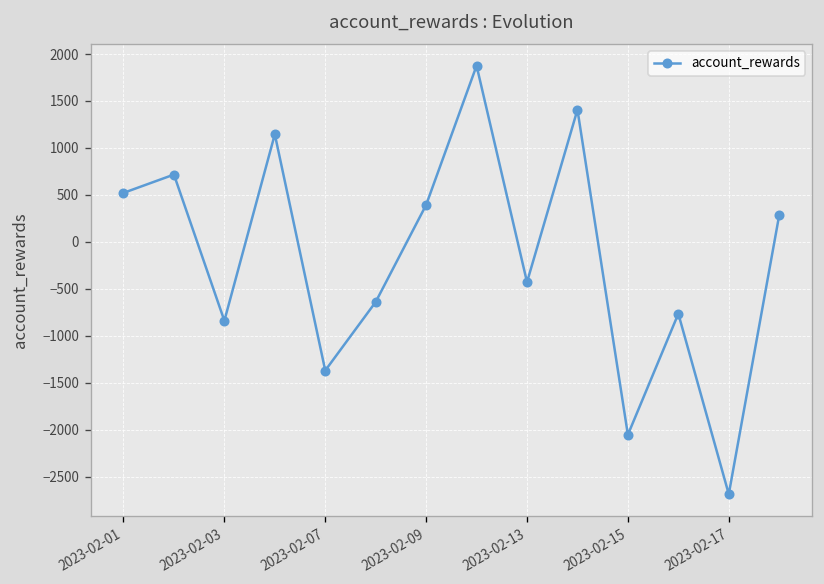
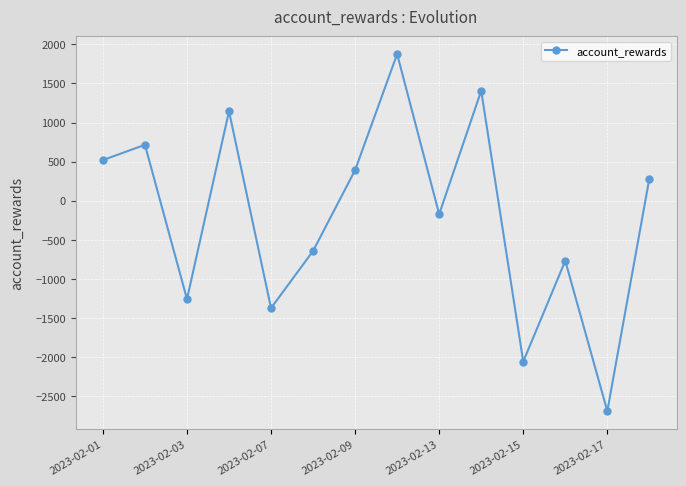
  {
    "2023-02-01": 500,
-   "2023-02-03": -800,
+   "2023-02-03": -1300,
    "2023-02-07": -1400,
    "2023-02-09": 400,
-   "2023-02-13": -400,
+   "2023-02-13": -200,
    "2023-02-15": -2100,
    "2023-02-17": -2700
  }
